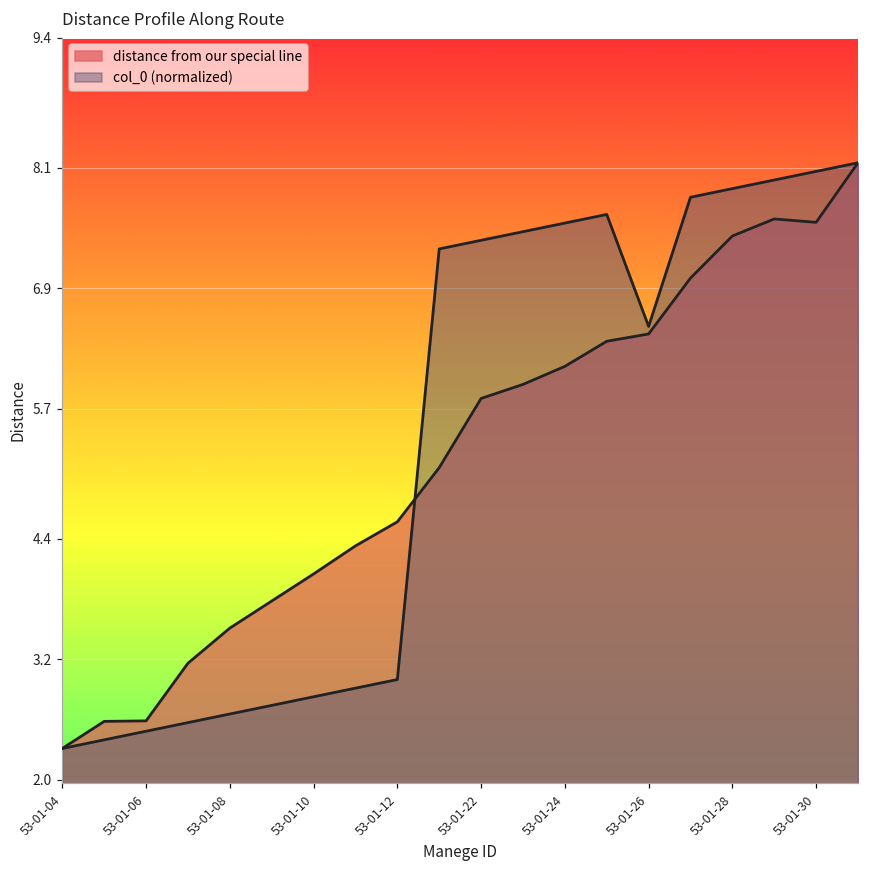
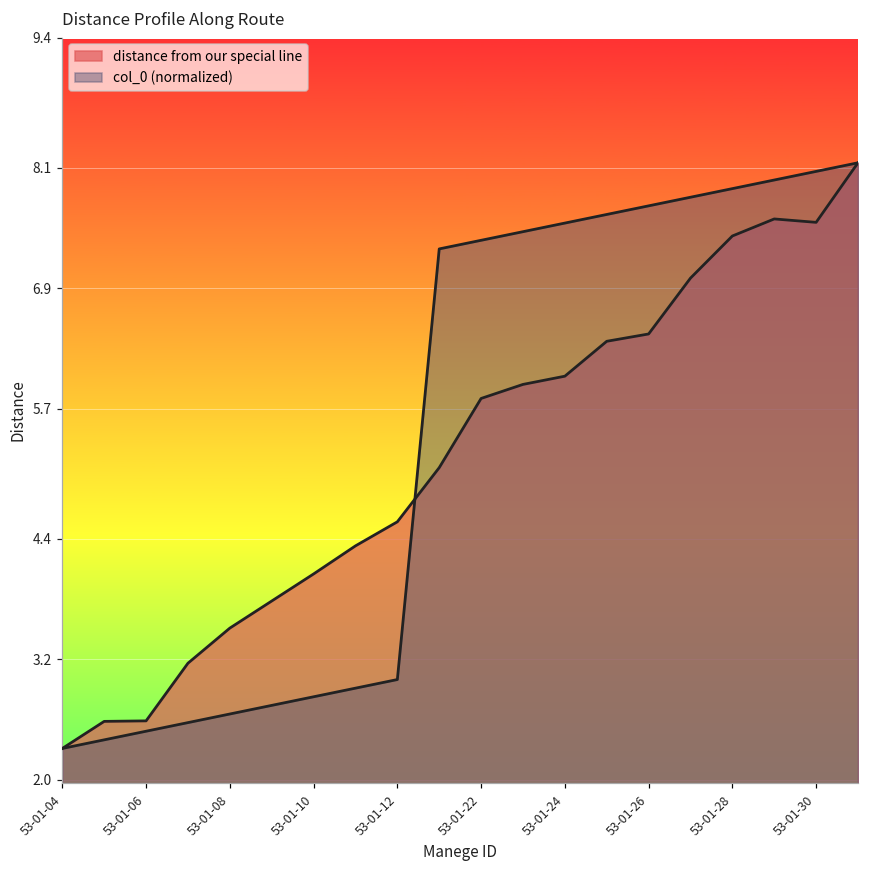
  {
    "distance from our special line": {
      "53-01-06": 2.6,
      "53-01-08": 3.5,
      "53-01-10": 4.1,
      "53-01-12": 4.6,
      "53-01-22": 5.8,
-     "53-01-24": 6.1,
+     "53-01-24": 6.0,
      "53-01-26": 6.4,
      "53-01-28": 7.4,
      "53-01-30": 7.6
    },
    "col_0 (normalized)": {
      "53-01-06": 2.5,
      "53-01-08": 2.7,
      "53-01-10": 2.8,
      "53-01-12": 3.0,
      "53-01-22": 7.4,
      "53-01-24": 7.5,
-     "53-01-26": 6.5,
+     "53-01-26": 7.7,
      "53-01-28": 7.9,
      "53-01-30": 8.1
    }
  }
